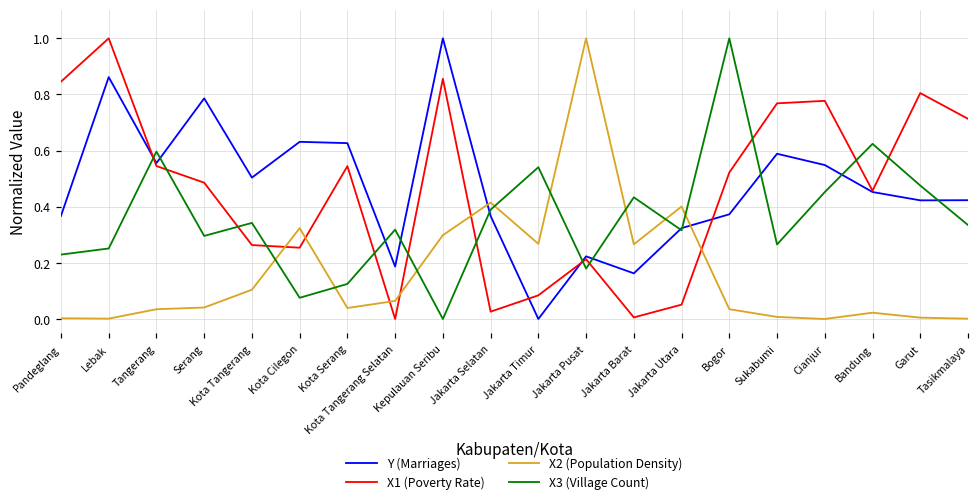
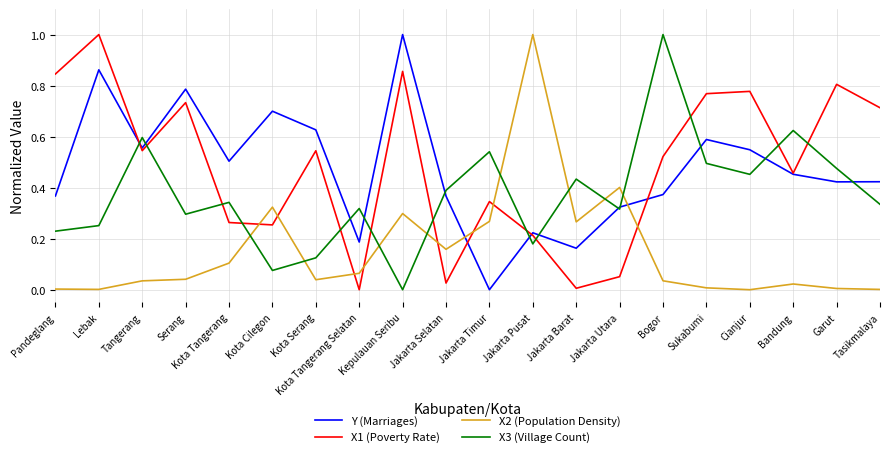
  {
    "Y (Marriages)": {
      "Pandeglang": 0.37,
      "Lebak": 0.86,
      "Tangerang": 0.56,
      "Serang": 0.79,
      "Kota Tangerang": 0.50,
-     "Kota Cilegon": 0.63,
+     "Kota Cilegon": 0.70,
      "Kota Serang": 0.63,
      "Kota Tangerang Selatan": 0.19,
      "Kepulauan Seribu": 1.00,
      "Jakarta Selatan": 0.37,
      "Jakarta Timur": 0.00,
      "Jakarta Pusat": 0.22,
      "Jakarta Barat": 0.16,
      "Bogor": 0.37,
      "Sukabumi": 0.59,
      "Cianjur": 0.55,
      "Garut": 0.42,
      "Tasikmalaya": 0.42
    },
    "X1 (Poverty Rate)": {
      "Pandeglang": 0.85,
      "Lebak": 1.00,
      "Tangerang": 0.54,
-     "Serang": 0.49,
+     "Serang": 0.73,
      "Kota Tangerang": 0.26,
      "Kota Cilegon": 0.25,
      "Kota Serang": 0.54,
      "Kota Tangerang Selatan": 0.00,
      "Kepulauan Seribu": 0.86,
      "Jakarta Selatan": 0.03,
-     "Jakarta Timur": 0.08,
+     "Jakarta Timur": 0.35,
      "Jakarta Pusat": 0.21,
      "Jakarta Barat": 0.01,
      "Jakarta Utara": 0.05,
      "Bogor": 0.52,
      "Sukabumi": 0.77,
      "Cianjur": 0.78,
      "Garut": 0.80,
      "Tasikmalaya": 0.71
    },
    "X2 (Population Density)": {
      "Pandeglang": 0.00,
      "Lebak": 0.00,
      "Tangerang": 0.03,
      "Serang": 0.04,
      "Kota Tangerang": 0.10,
      "Kota Cilegon": 0.32,
      "Kota Serang": 0.04,
      "Kota Tangerang Selatan": 0.06,
      "Kepulauan Seribu": 0.30,
-     "Jakarta Selatan": 0.41,
+     "Jakarta Selatan": 0.16,
      "Jakarta Timur": 0.27,
      "Jakarta Pusat": 1.00,
      "Jakarta Barat": 0.27,
      "Jakarta Utara": 0.40,
      "Bogor": 0.03,
      "Sukabumi": 0.01,
      "Cianjur": 0.00,
      "Bandung": 0.02,
      "Garut": 0.00,
      "Tasikmalaya": 0.00
    },
    "X3 (Village Count)": {
      "Pandeglang": 0.23,
      "Lebak": 0.25,
      "Tangerang": 0.60,
      "Serang": 0.30,
      "Kota Tangerang": 0.34,
      "Kota Cilegon": 0.08,
      "Kota Serang": 0.12,
      "Kota Tangerang Selatan": 0.32,
      "Kepulauan Seribu": 0.00,
      "Jakarta Selatan": 0.39,
      "Jakarta Timur": 0.54,
      "Jakarta Pusat": 0.18,
      "Jakarta Barat": 0.43,
      "Bogor": 1.00,
-     "Sukabumi": 0.27,
+     "Sukabumi": 0.50,
      "Cianjur": 0.45,
      "Bandung": 0.62,
      "Garut": 0.48,
      "Tasikmalaya": 0.33
    }
  }
